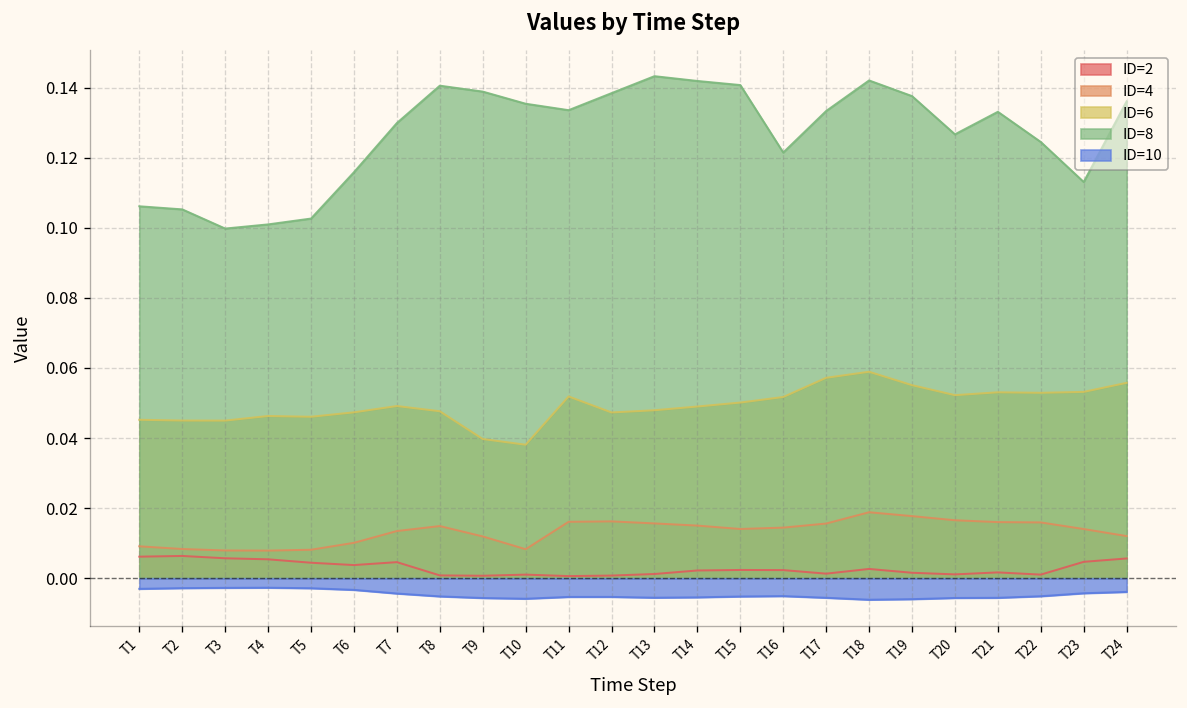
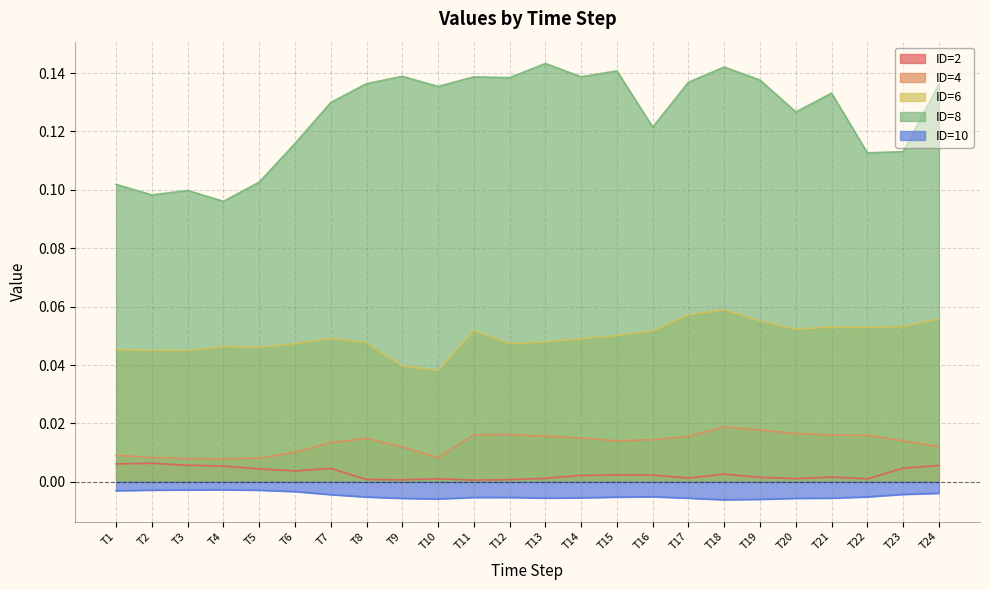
  {
    "ID=8": {
-     "T1": 0.106,
-     "T2": 0.105,
+     "T1": 0.102,
+     "T2": 0.098,
      "T3": 0.100,
-     "T4": 0.101,
+     "T4": 0.096,
      "T5": 0.103,
      "T6": 0.116,
      "T7": 0.130,
-     "T8": 0.141,
+     "T8": 0.136,
      "T9": 0.139,
      "T10": 0.135,
-     "T11": 0.134,
+     "T11": 0.139,
      "T12": 0.138,
      "T13": 0.143,
-     "T14": 0.142,
+     "T14": 0.139,
      "T15": 0.141,
      "T16": 0.121,
-     "T17": 0.133,
+     "T17": 0.137,
      "T18": 0.142,
      "T19": 0.138,
      "T20": 0.127,
      "T21": 0.133,
-     "T22": 0.124,
+     "T22": 0.113,
      "T23": 0.113
    }
  }
